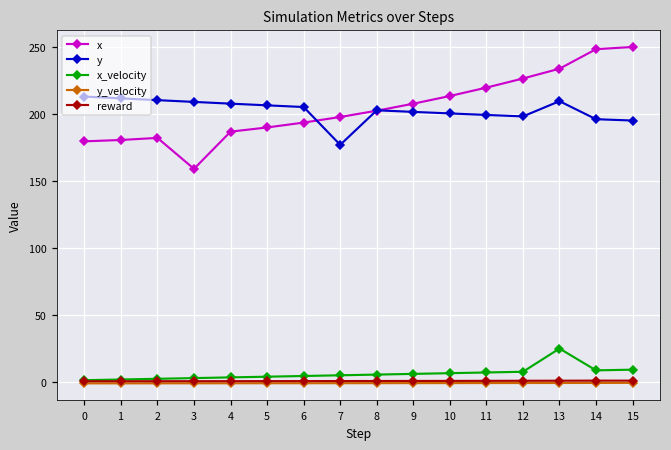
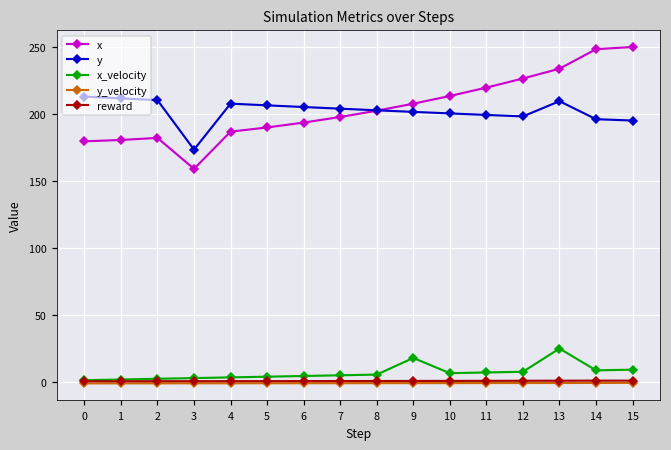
  {
    "x": {
      "0": 179,
      "1": 180,
      "2": 182,
      "3": 159,
      "4": 187,
      "5": 190,
      "6": 193,
      "7": 197,
      "9": 207,
      "10": 213,
      "11": 219,
      "12": 226,
      "13": 234,
      "14": 248,
      "15": 250
    },
    "y": {
      "2": 210,
-     "3": 209,
+     "3": 173,
      "4": 207,
      "5": 206,
      "6": 205,
-     "7": 177,
+     "7": 204,
      "9": 201,
      "10": 200,
      "11": 199,
      "12": 198,
      "13": 209,
      "14": 196,
      "15": 195
    },
    "x_velocity": {
      "3": 3,
      "4": 3,
      "5": 4,
      "6": 4,
      "7": 5,
      "8": 5,
-     "9": 6,
+     "9": 18,
      "10": 6,
      "11": 7,
      "12": 7,
      "13": 25,
      "14": 8,
      "15": 9
    }
  }
